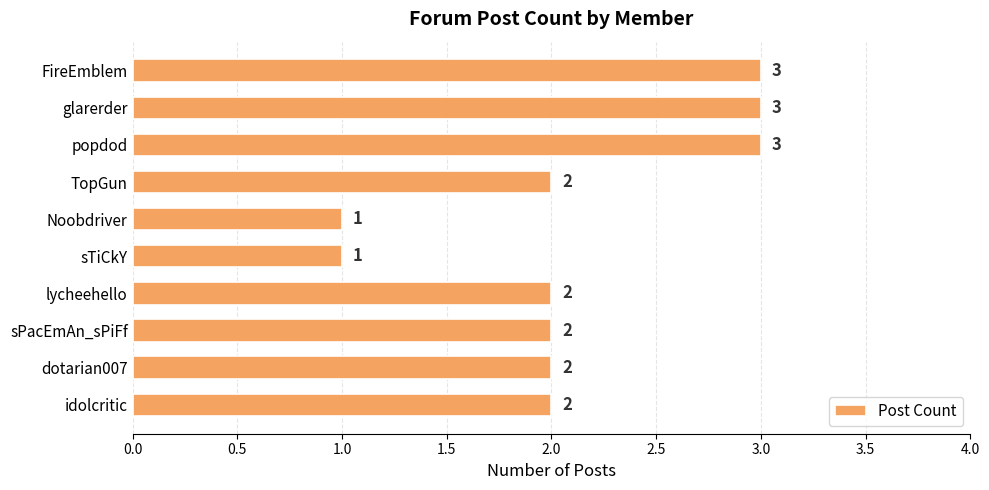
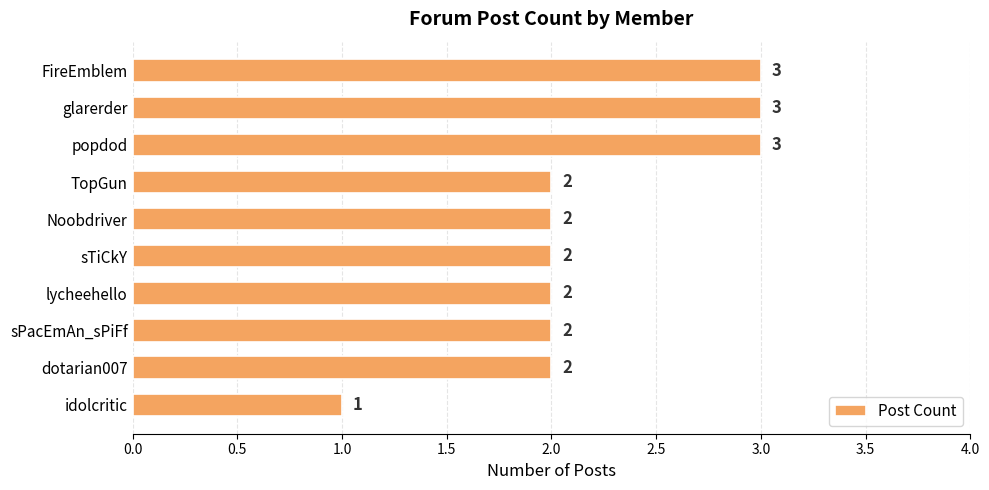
  {
    "FireEmblem": 3,
    "glarerder": 3,
    "popdod": 3,
    "TopGun": 2,
-   "Noobdriver": 1,
-   "sTiCkY": 1,
+   "Noobdriver": 2,
+   "sTiCkY": 2,
    "lycheehello": 2,
    "sPacEmAn_sPiFf": 2,
    "dotarian007": 2,
-   "idolcritic": 2
+   "idolcritic": 1
  }
